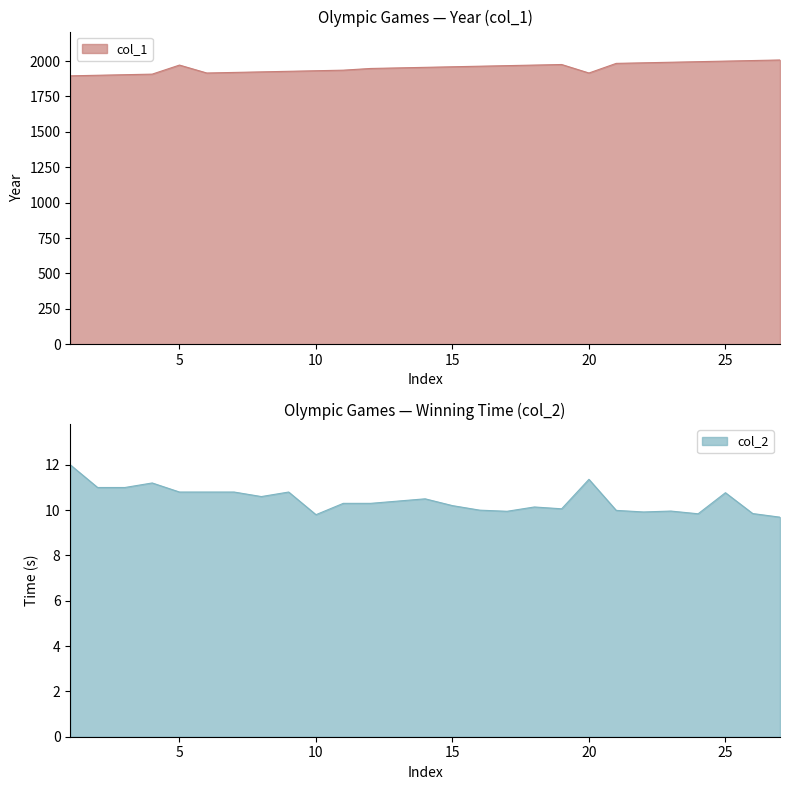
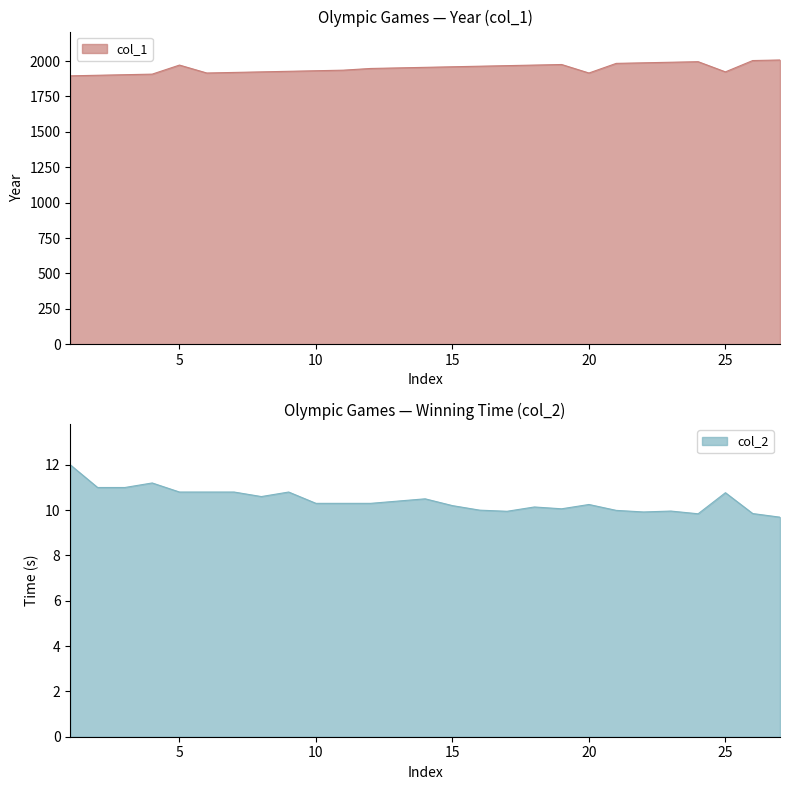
  {
    "Olympic Games — Year (col_1)": {
      "5": 1970,
      "10": 1930,
      "15": 1960,
      "20": 1920,
-     "25": 2000
+     "25": 1920
    },
    "Olympic Games — Winning Time (col_2)": {
      "5": 10.8,
-     "10": 9.8,
+     "10": 10.3,
      "15": 10.2,
-     "20": 11.4,
+     "20": 10.3,
      "25": 10.8
    }
  }
